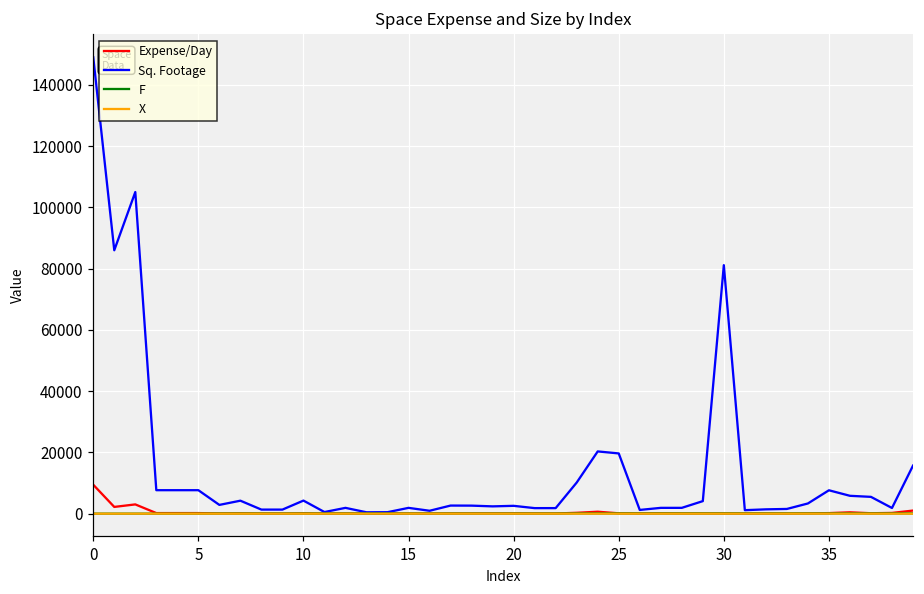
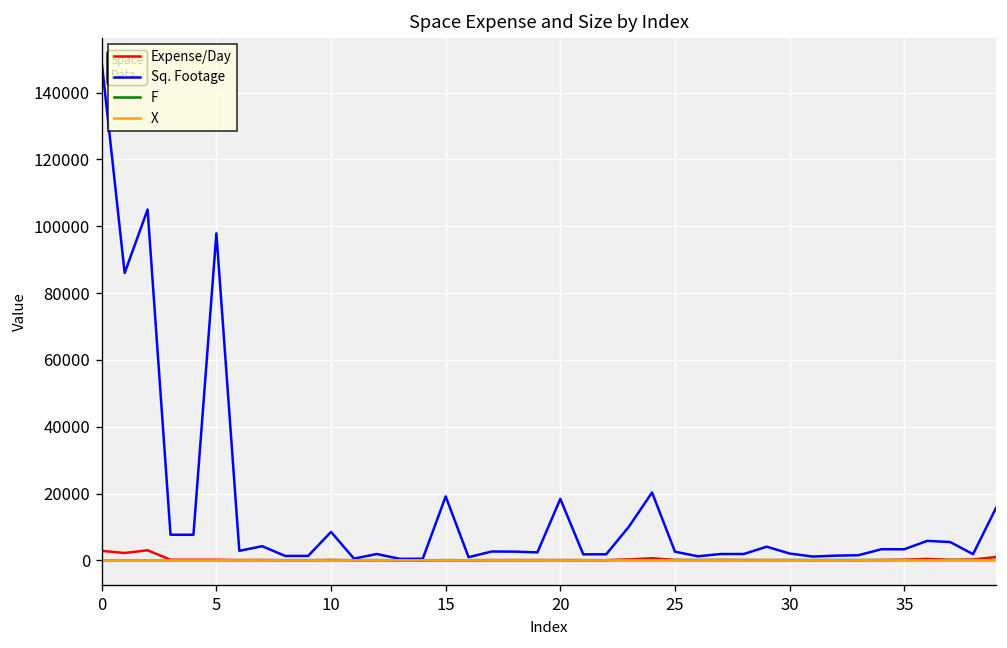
  {
    "Expense/Day": {
-     "0": 9000
+     "0": 3000
    },
    "Sq. Footage": {
      "0": 149000,
-     "5": 8000,
-     "10": 4000,
-     "15": 2000,
-     "20": 3000,
-     "25": 20000,
-     "30": 81000,
-     "35": 8000
+     "5": 98000,
+     "10": 9000,
+     "15": 19000,
+     "20": 18000,
+     "25": 3000,
+     "30": 2000,
+     "35": 3000
    },
    "X": {
      "0": 0
    }
  }
